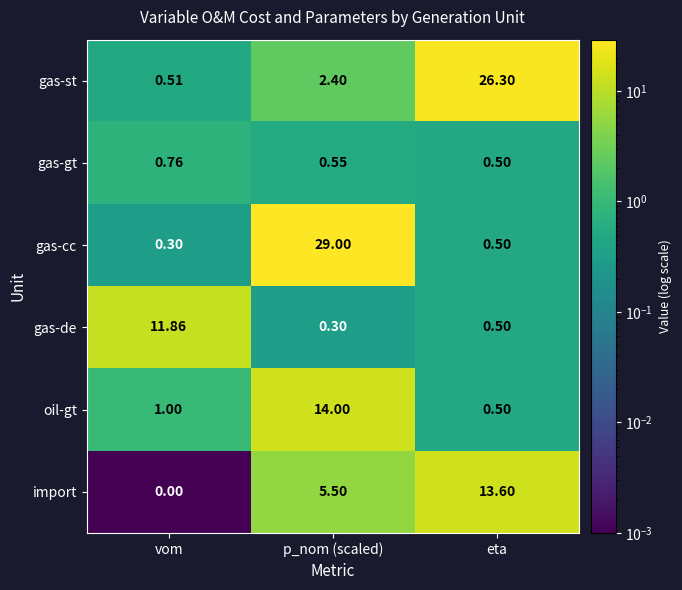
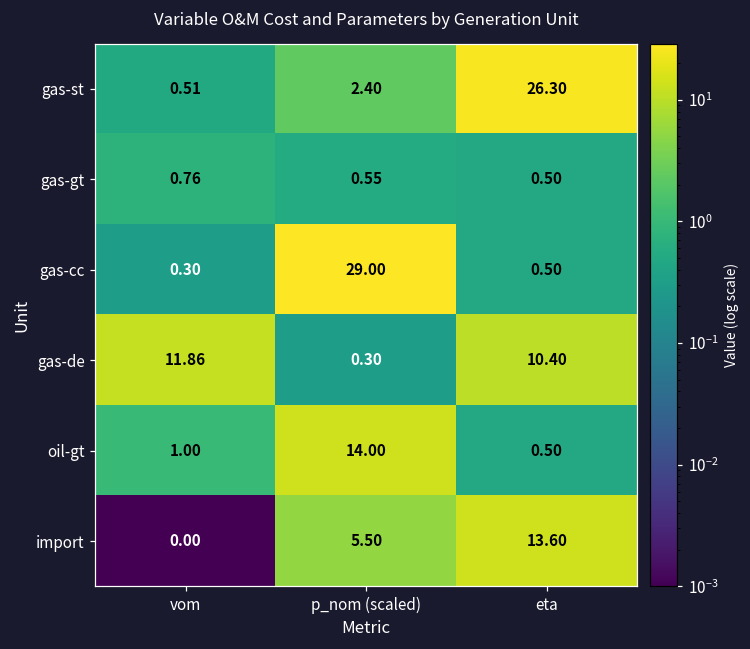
  {
    "gas-st": {
      "vom": 0.51,
      "p_nom (scaled)": 2.40,
      "eta": 26.30
    },
    "gas-gt": {
      "vom": 0.76,
      "p_nom (scaled)": 0.55,
      "eta": 0.50
    },
    "gas-cc": {
      "vom": 0.30,
      "p_nom (scaled)": 29.00,
      "eta": 0.50
    },
    "gas-de": {
      "vom": 11.86,
      "p_nom (scaled)": 0.30,
-     "eta": 0.50
+     "eta": 10.40
    },
    "oil-gt": {
      "vom": 1.00,
      "p_nom (scaled)": 14.00,
      "eta": 0.50
    },
    "import": {
      "vom": 0.00,
      "p_nom (scaled)": 5.50,
      "eta": 13.60
    }
  }
